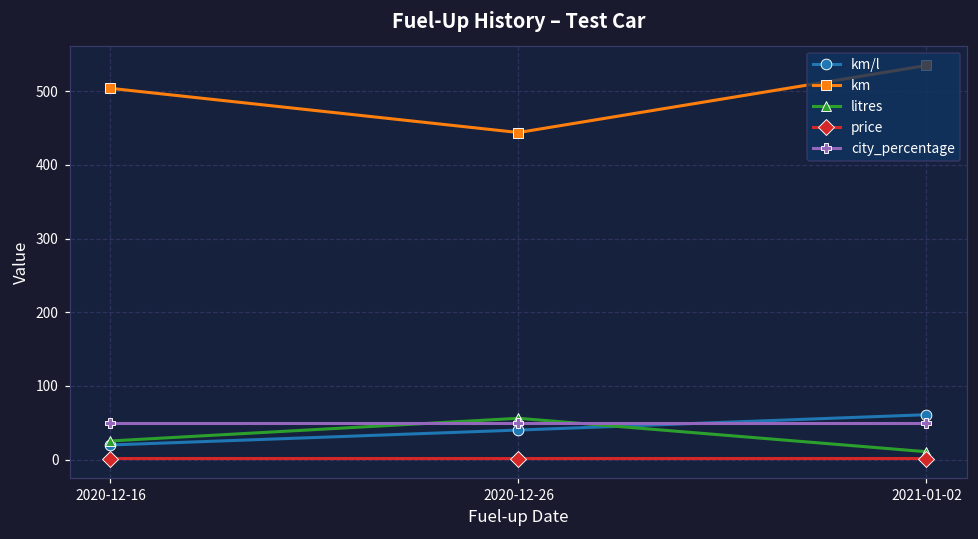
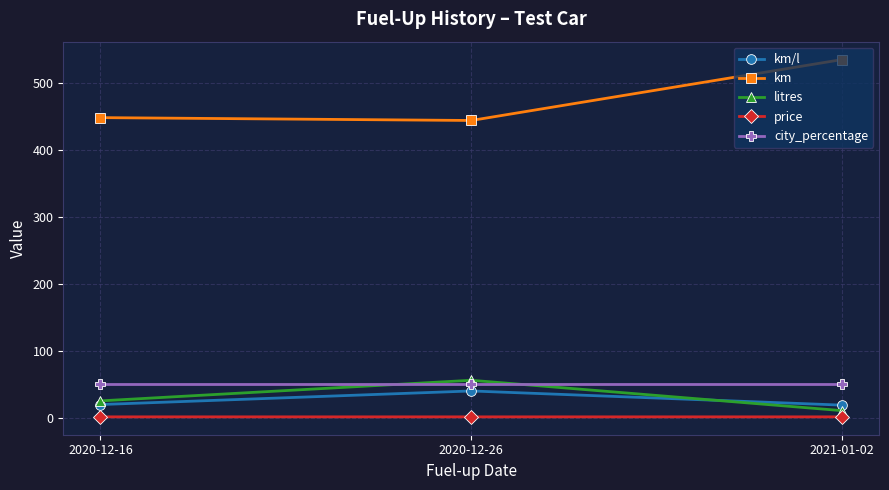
  {
    "km/l": {
      "2020-12-16": 20,
      "2020-12-26": 40,
-     "2021-01-02": 60
+     "2021-01-02": 20
    },
    "km": {
-     "2020-12-16": 500,
+     "2020-12-16": 450,
      "2020-12-26": 440
    },
    "litres": {
      "2020-12-16": 30,
      "2020-12-26": 60,
      "2021-01-02": 10
    },
    "price": {
      "2020-12-16": 0,
      "2020-12-26": 0,
      "2021-01-02": 0
    },
    "city_percentage": {
      "2020-12-16": 50,
      "2020-12-26": 50,
      "2021-01-02": 50
    }
  }
